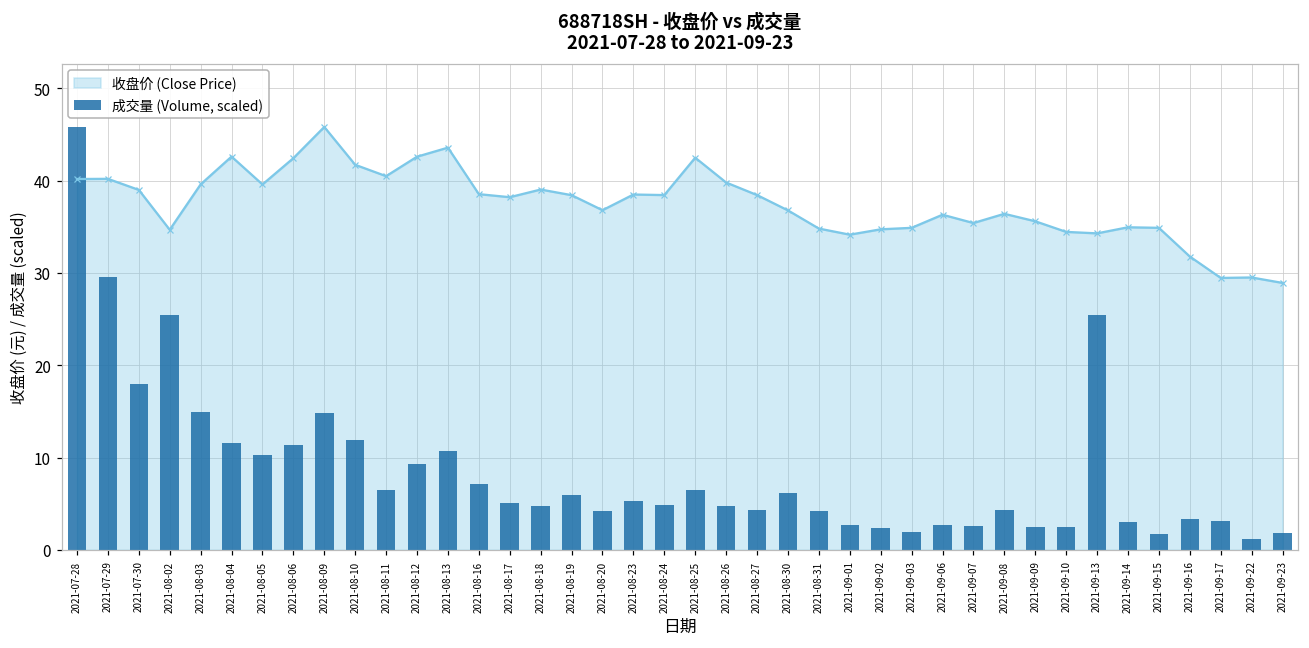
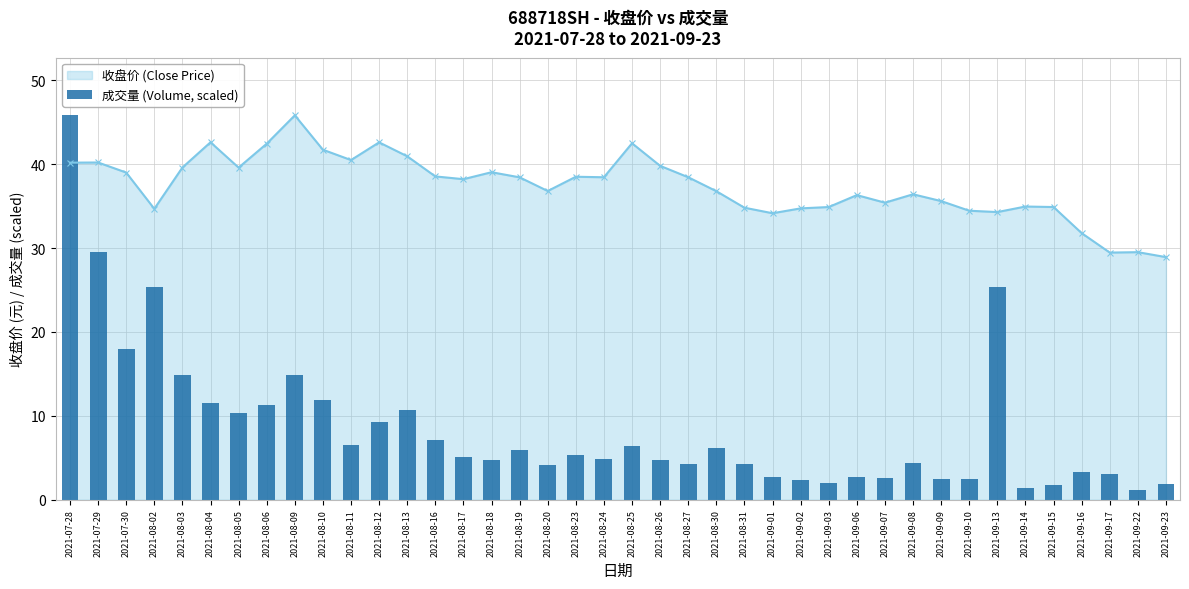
  {
    "收盘价 (Close Price)": {
      "2021-07-28": 40,
      "2021-07-29": 40,
      "2021-07-30": 39,
      "2021-08-02": 35,
      "2021-08-03": 40,
      "2021-08-04": 43,
      "2021-08-05": 40,
      "2021-08-06": 42,
      "2021-08-09": 46,
      "2021-08-10": 42,
      "2021-08-11": 40,
      "2021-08-12": 43,
-     "2021-08-13": 44,
+     "2021-08-13": 41,
      "2021-08-16": 39,
      "2021-08-17": 38,
      "2021-08-18": 39,
      "2021-08-19": 38,
      "2021-08-20": 37,
      "2021-08-23": 39,
      "2021-08-24": 38,
      "2021-08-25": 42,
      "2021-08-26": 40,
      "2021-08-27": 38,
      "2021-08-30": 37,
      "2021-08-31": 35,
      "2021-09-01": 34,
      "2021-09-02": 35,
      "2021-09-03": 35,
      "2021-09-06": 36,
      "2021-09-07": 35,
      "2021-09-08": 36,
      "2021-09-09": 36,
      "2021-09-10": 34,
      "2021-09-13": 34,
      "2021-09-14": 35,
      "2021-09-15": 35,
      "2021-09-16": 32,
      "2021-09-17": 29,
      "2021-09-22": 30,
      "2021-09-23": 29
    },
    "成交量 (Volume, scaled)": {
      "2021-07-28": 46,
      "2021-07-29": 30,
      "2021-07-30": 18,
      "2021-08-02": 25,
      "2021-08-03": 15,
      "2021-08-04": 12,
      "2021-08-05": 10,
      "2021-08-06": 11,
      "2021-08-09": 15,
      "2021-08-10": 12,
      "2021-08-11": 6,
      "2021-08-12": 9,
      "2021-08-13": 11,
      "2021-08-16": 7,
      "2021-08-17": 5,
      "2021-08-18": 5,
      "2021-08-19": 6,
      "2021-08-20": 4,
      "2021-08-23": 5,
      "2021-08-24": 5,
      "2021-08-25": 6,
      "2021-08-26": 5,
      "2021-08-27": 4,
      "2021-08-30": 6,
      "2021-08-31": 4,
      "2021-09-01": 3,
      "2021-09-02": 2,
      "2021-09-03": 2,
      "2021-09-06": 3,
      "2021-09-07": 3,
      "2021-09-08": 4,
      "2021-09-09": 2,
      "2021-09-10": 3,
      "2021-09-13": 25,
-     "2021-09-14": 3,
+     "2021-09-14": 1,
      "2021-09-15": 2,
      "2021-09-16": 3,
      "2021-09-17": 3,
      "2021-09-22": 1,
      "2021-09-23": 2
    }
  }
